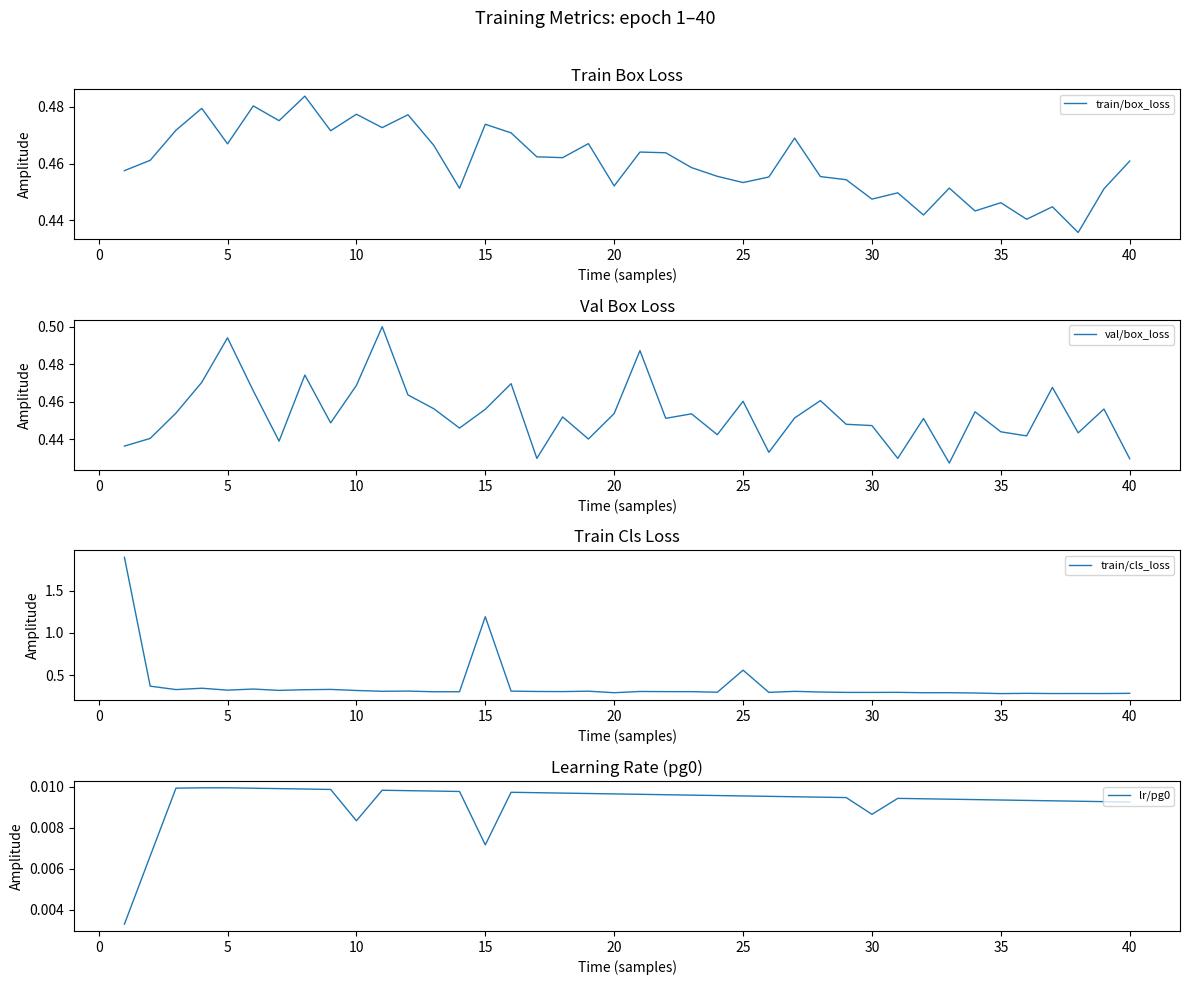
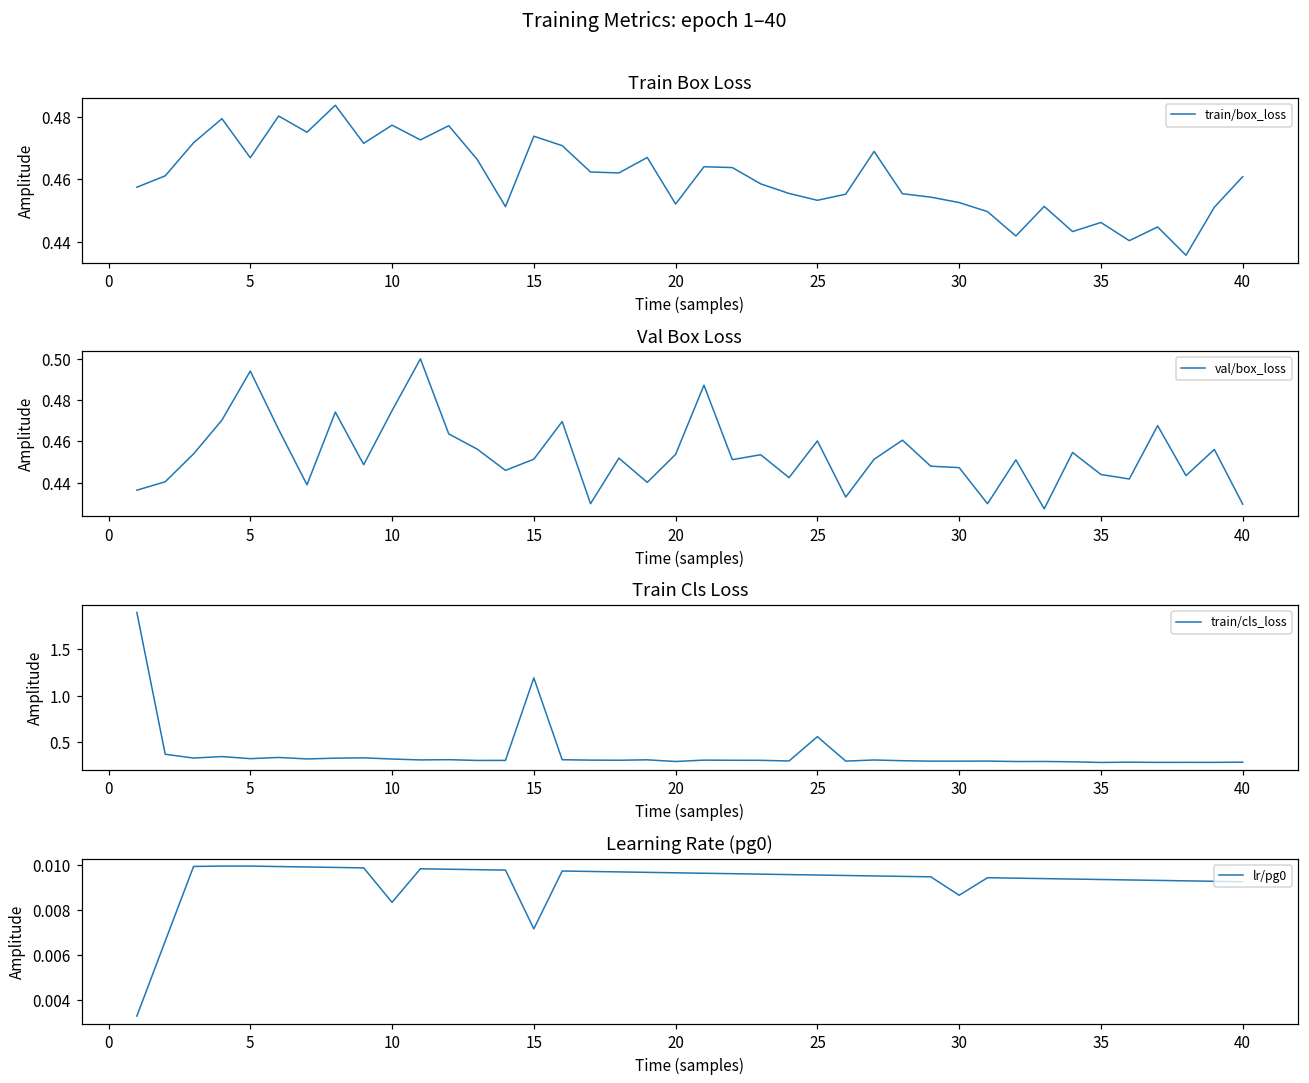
  {
    "Train Box Loss": {
      "5": 0.467,
      "10": 0.477,
      "15": 0.474,
      "20": 0.452,
      "25": 0.453,
-     "30": 0.447,
+     "30": 0.453,
      "35": 0.446,
      "40": 0.461
    },
    "Val Box Loss": {
      "5": 0.494,
-     "10": 0.469,
-     "15": 0.456,
+     "10": 0.475,
+     "15": 0.451,
      "20": 0.454,
      "25": 0.460,
      "30": 0.447,
      "35": 0.444,
      "40": 0.430
    },
    "Train Cls Loss": {
      "5": 0.3,
      "10": 0.3,
      "15": 1.2,
      "20": 0.3,
      "25": 0.6,
      "30": 0.3,
      "35": 0.3,
      "40": 0.3
    },
    "Learning Rate (pg0)": {
      "5": 0.0099,
      "10": 0.0083,
      "15": 0.0072,
      "20": 0.0096,
      "25": 0.0095,
      "30": 0.0086,
      "35": 0.0093
    }
  }
